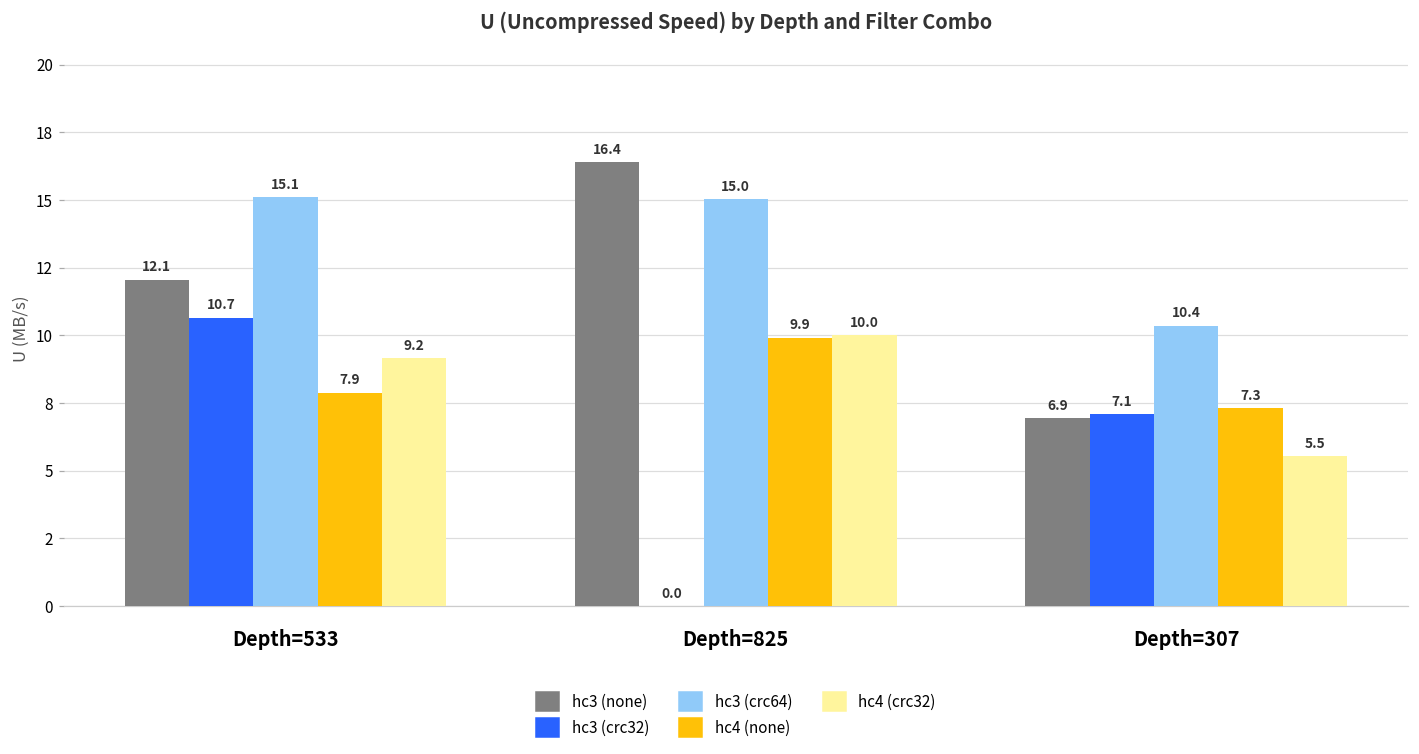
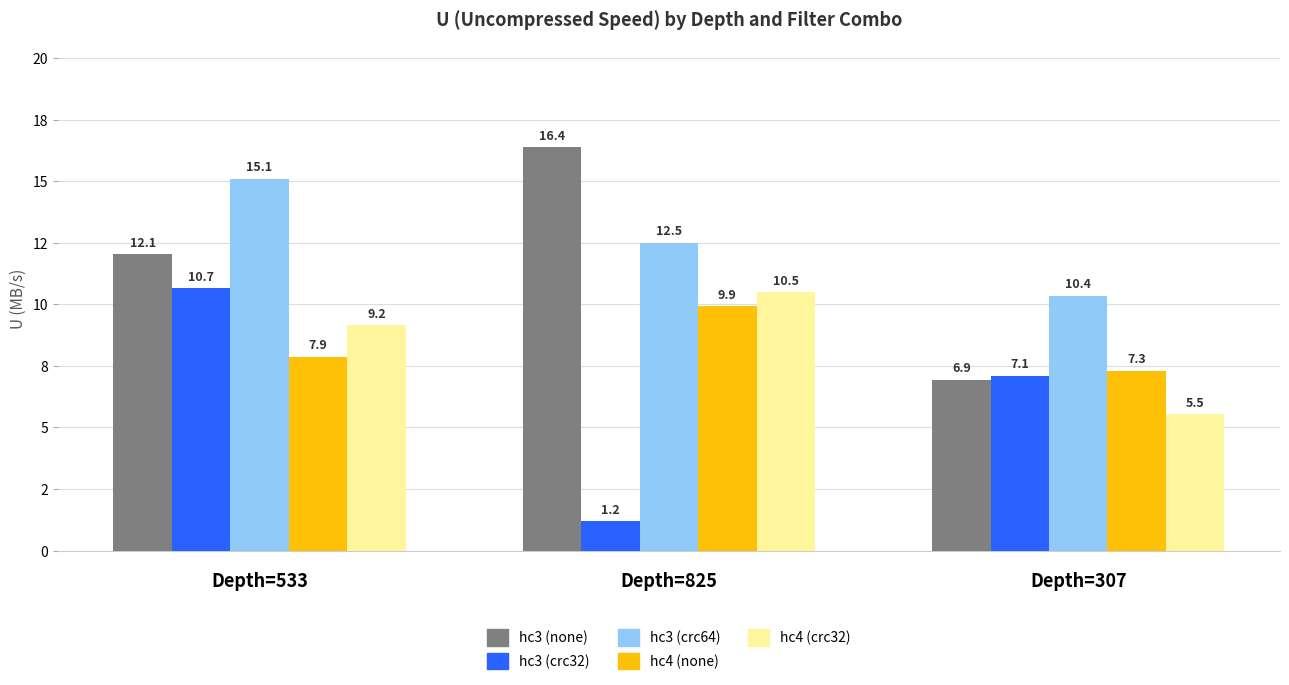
  {
    "hc3 (none)": {
      "Depth=533": 12.1,
      "Depth=825": 16.4,
      "Depth=307": 6.9
    },
    "hc3 (crc32)": {
      "Depth=533": 10.7,
-     "Depth=825": 0.0,
+     "Depth=825": 1.2,
      "Depth=307": 7.1
    },
    "hc3 (crc64)": {
      "Depth=533": 15.1,
-     "Depth=825": 15.0,
+     "Depth=825": 12.5,
      "Depth=307": 10.4
    },
    "hc4 (none)": {
      "Depth=533": 7.9,
      "Depth=825": 9.9,
      "Depth=307": 7.3
    },
    "hc4 (crc32)": {
      "Depth=533": 9.2,
-     "Depth=825": 10.0,
+     "Depth=825": 10.5,
      "Depth=307": 5.5
    }
  }
